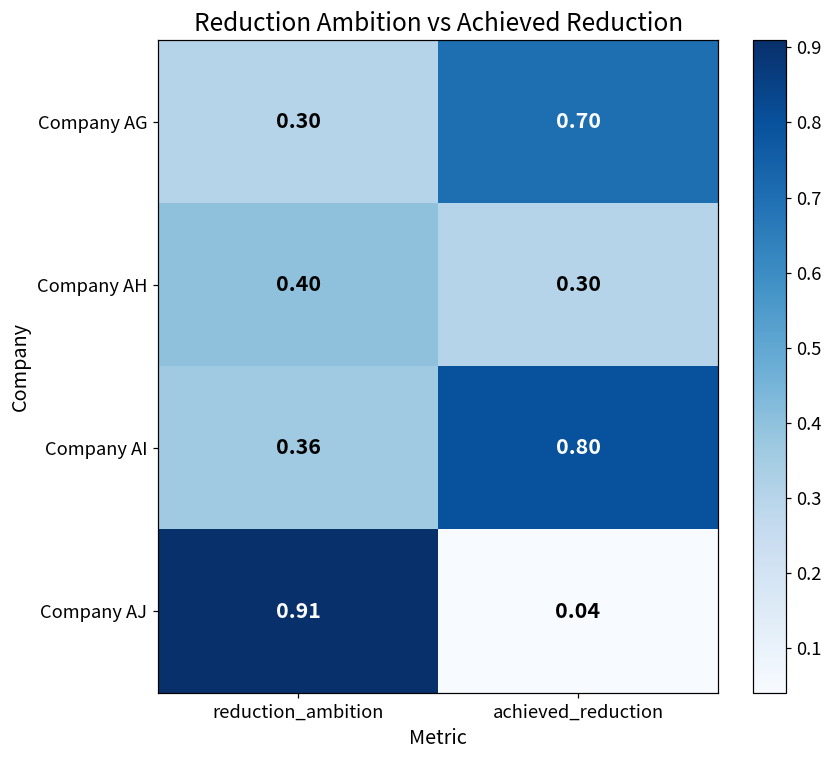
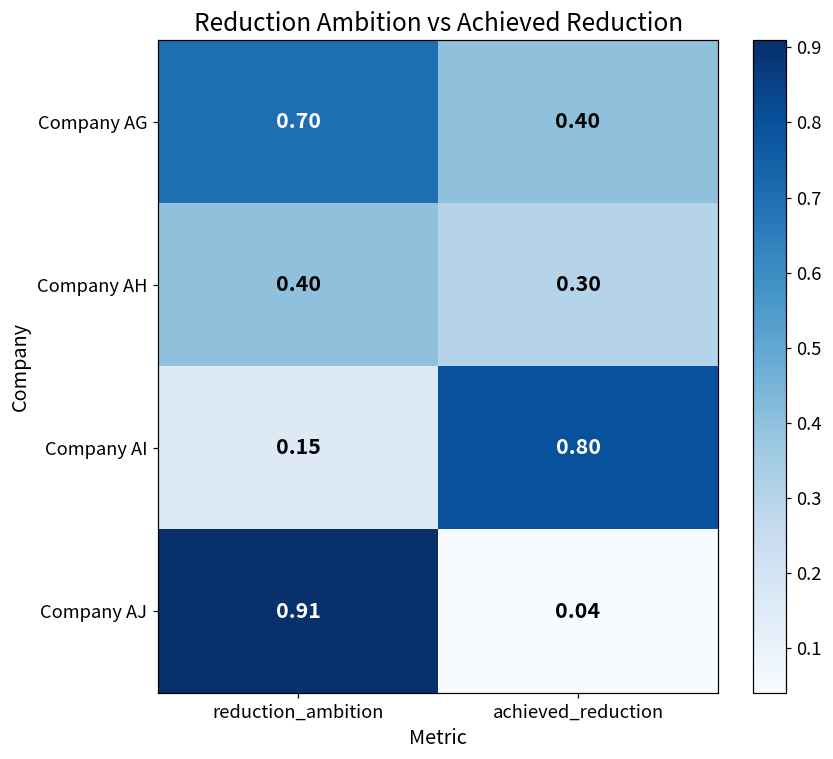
  {
    "Company AG": {
-     "reduction_ambition": 0.30,
-     "achieved_reduction": 0.70
+     "reduction_ambition": 0.70,
+     "achieved_reduction": 0.40
    },
    "Company AH": {
      "reduction_ambition": 0.40,
      "achieved_reduction": 0.30
    },
    "Company AI": {
-     "reduction_ambition": 0.36,
+     "reduction_ambition": 0.15,
      "achieved_reduction": 0.80
    },
    "Company AJ": {
      "reduction_ambition": 0.91,
      "achieved_reduction": 0.04
    }
  }
